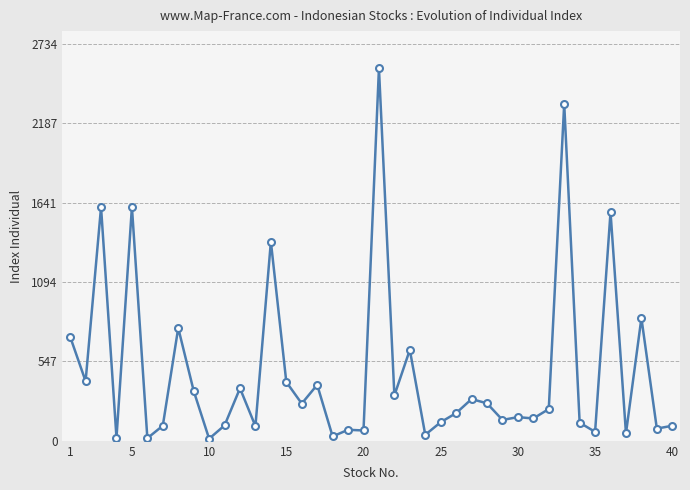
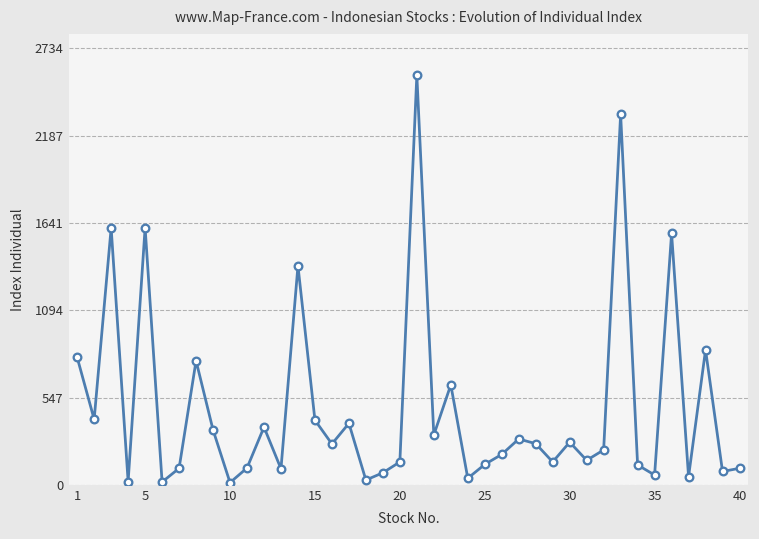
  {
-   "1": 720,
+   "1": 800,
    "5": 1610,
    "10": 10,
    "15": 410,
-   "20": 70,
+   "20": 140,
    "25": 130,
-   "30": 160,
+   "30": 270,
    "35": 60,
    "40": 100
  }
